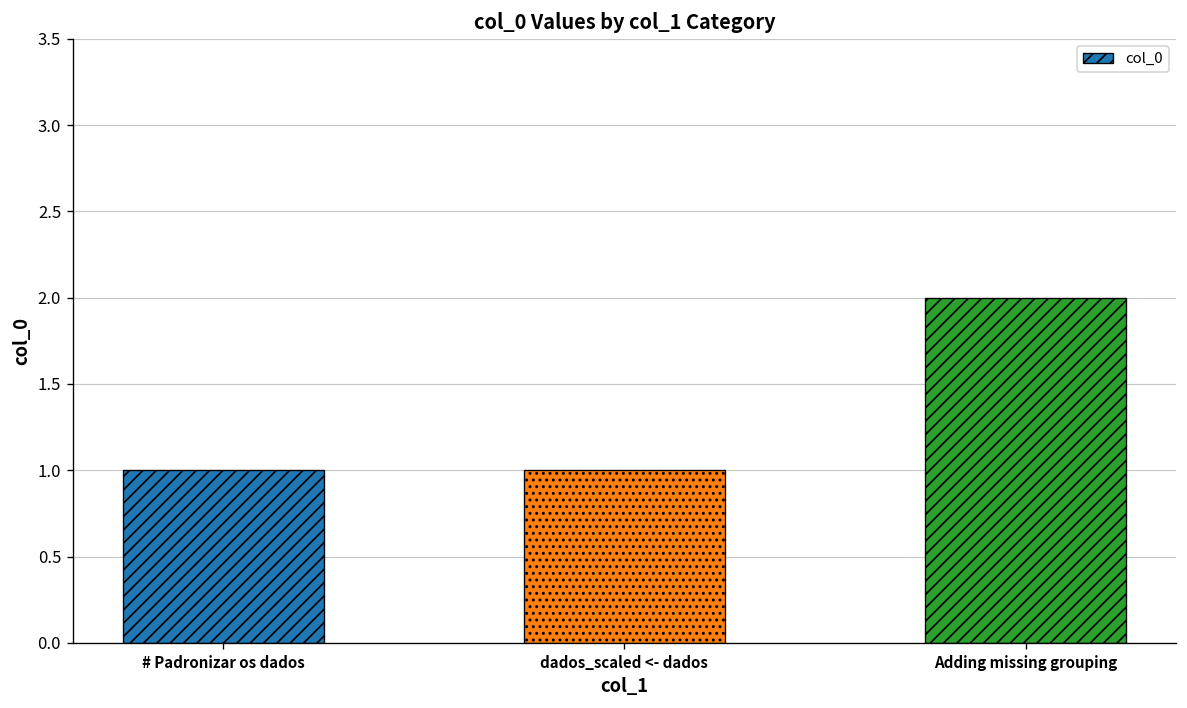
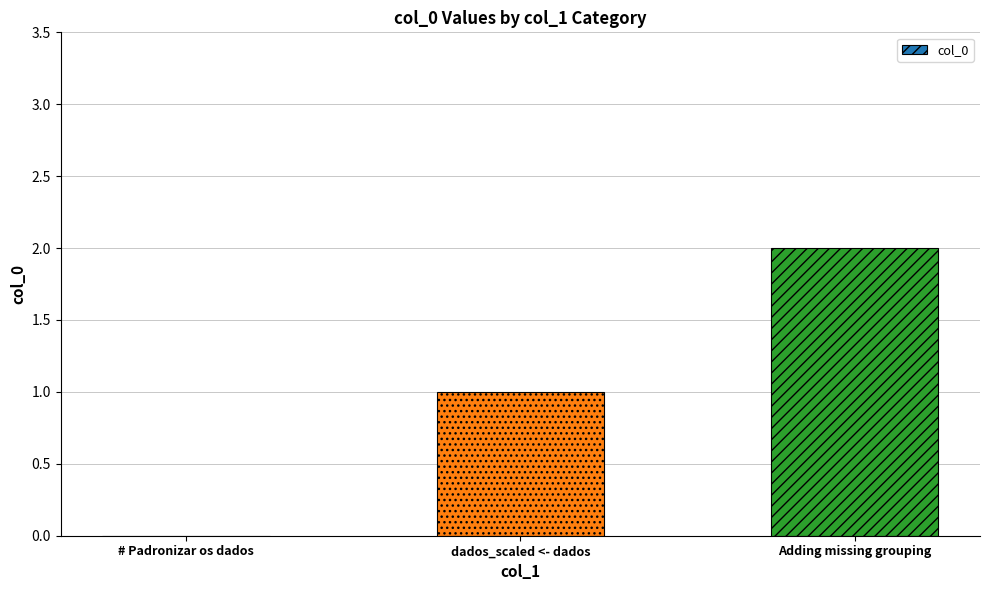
  {
-   "# Padronizar os dados": 1,
+   "# Padronizar os dados": 0,
    "dados_scaled <- dados": 1,
    "Adding missing grouping": 2
  }
